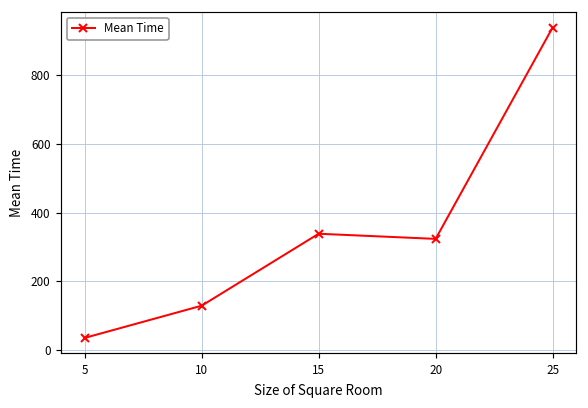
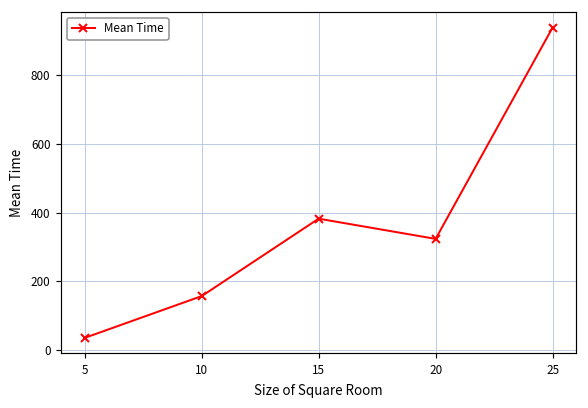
  {
    "5": 30,
-   "10": 130,
-   "15": 340,
+   "10": 160,
+   "15": 380,
    "20": 320,
    "25": 940
  }
